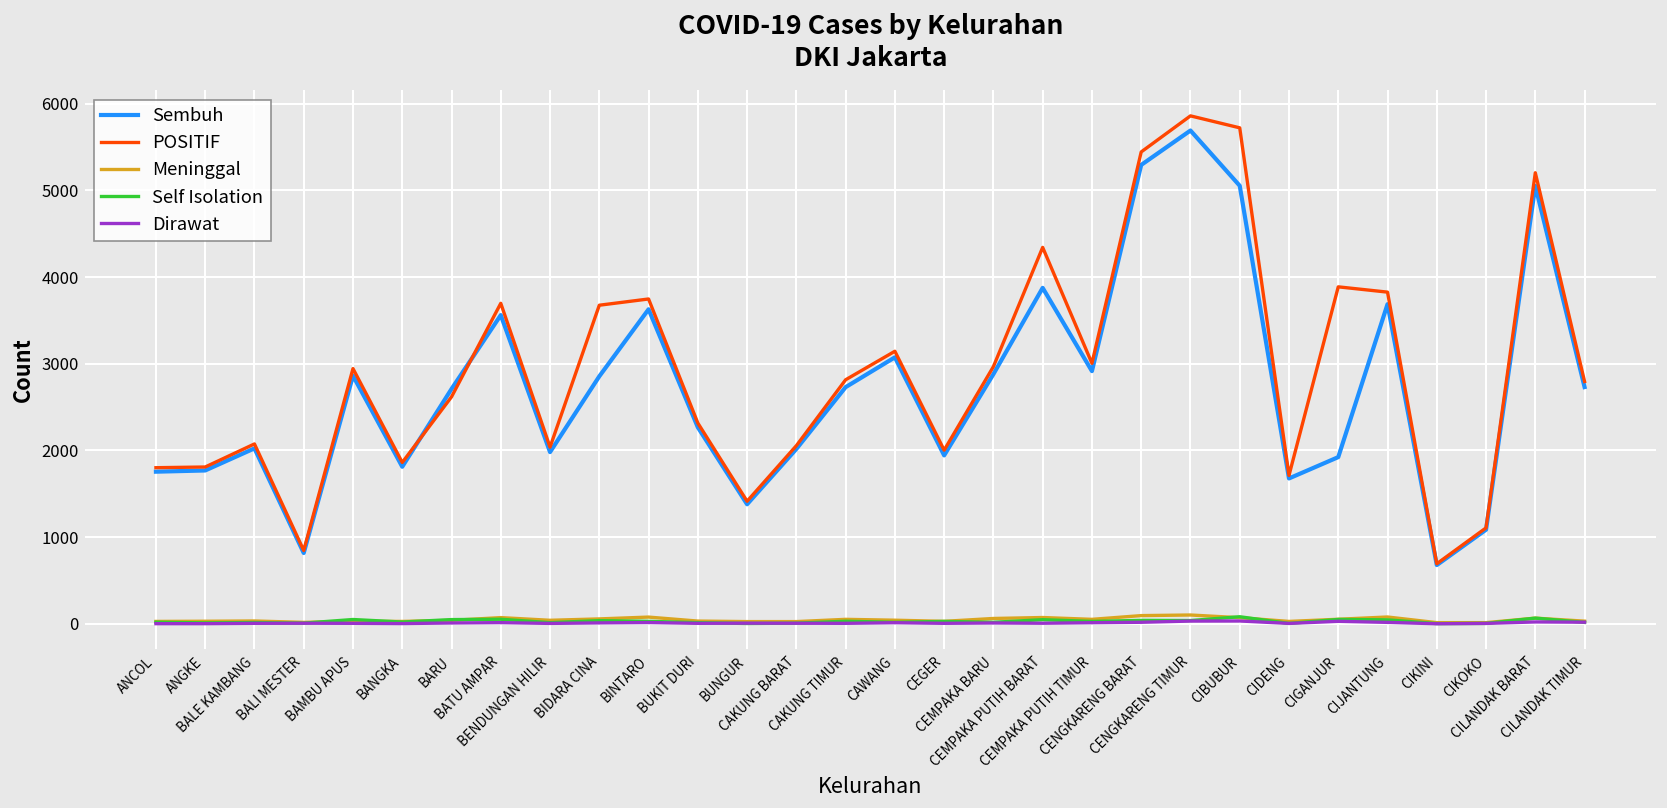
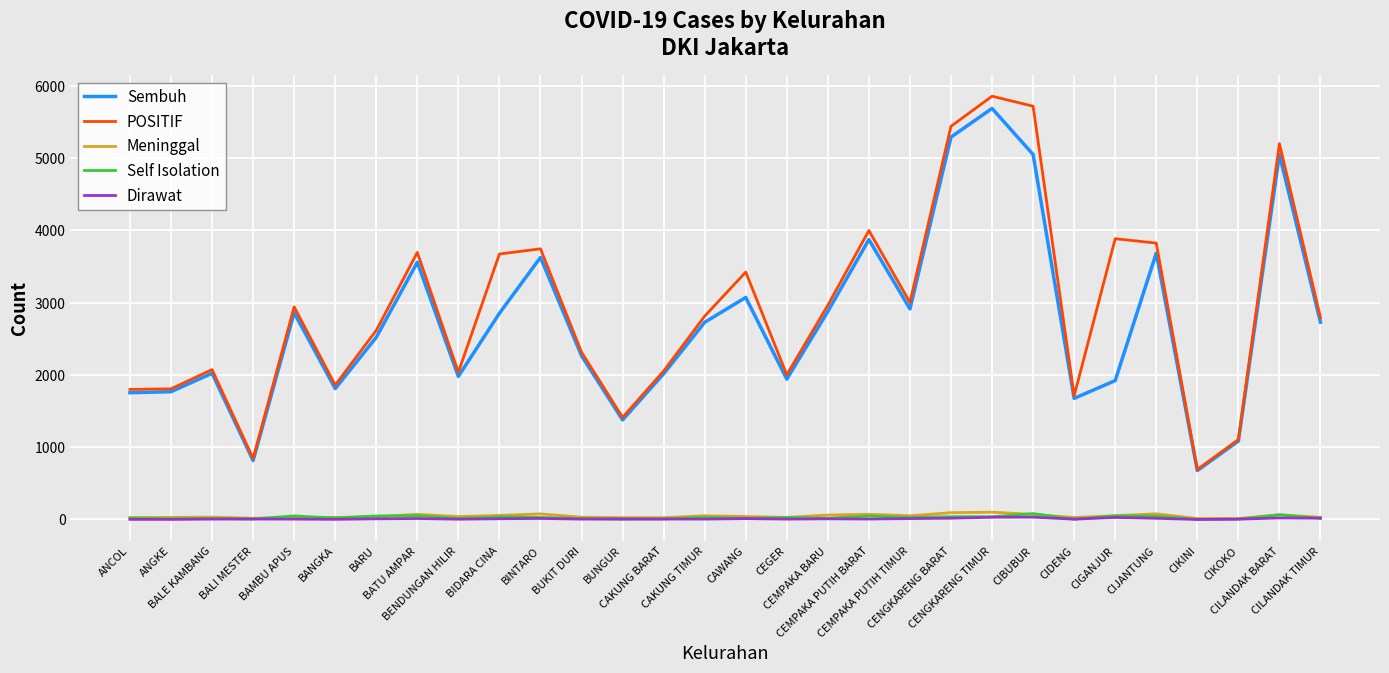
  {
    "Sembuh": {
      "ANCOL": 1800,
      "ANGKE": 1800,
      "BALE KAMBANG": 2000,
      "BAMBU APUS": 2900,
      "BANGKA": 1800,
-     "BARU": 2700,
+     "BARU": 2500,
      "BATU AMPAR": 3600,
      "BENDUNGAN HILIR": 2000,
      "BIDARA CINA": 2900,
      "BINTARO": 3600,
      "BUKIT DURI": 2300,
      "BUNGUR": 1400,
      "CAKUNG BARAT": 2000,
      "CAKUNG TIMUR": 2700,
      "CAWANG": 3100,
      "CEGER": 1900,
      "CEMPAKA BARU": 2900,
      "CEMPAKA PUTIH BARAT": 3900,
      "CEMPAKA PUTIH TIMUR": 2900,
      "CENGKARENG BARAT": 5300,
      "CENGKARENG TIMUR": 5700,
      "CIBUBUR": 5100,
      "CIGANJUR": 1900,
      "CIJANTUNG": 3700,
      "CILANDAK BARAT": 5100,
      "CILANDAK TIMUR": 2700
    },
    "POSITIF": {
      "ANCOL": 1800,
      "ANGKE": 1800,
      "BALE KAMBANG": 2100,
      "BAMBU APUS": 2900,
      "BANGKA": 1900,
      "BARU": 2600,
      "BATU AMPAR": 3700,
      "BENDUNGAN HILIR": 2000,
      "BIDARA CINA": 3700,
      "BINTARO": 3700,
      "BUKIT DURI": 2300,
      "BUNGUR": 1400,
      "CAKUNG BARAT": 2100,
      "CAKUNG TIMUR": 2800,
-     "CAWANG": 3100,
+     "CAWANG": 3400,
      "CEGER": 2000,
      "CEMPAKA BARU": 3000,
-     "CEMPAKA PUTIH BARAT": 4300,
+     "CEMPAKA PUTIH BARAT": 4000,
      "CEMPAKA PUTIH TIMUR": 3000,
      "CENGKARENG BARAT": 5400,
      "CENGKARENG TIMUR": 5900,
      "CIBUBUR": 5700,
      "CIGANJUR": 3900,
      "CIJANTUNG": 3800,
      "CILANDAK BARAT": 5200,
      "CILANDAK TIMUR": 2800
    },
    "Meninggal": {
      "BINTARO": 100,
      "CEMPAKA BARU": 100,
      "CENGKARENG BARAT": 100,
      "CENGKARENG TIMUR": 100
    },
    "Dirawat": {
      "BATU AMPAR": 0,
      "CEMPAKA PUTIH BARAT": 0,
      "CIBUBUR": 0,
      "CILANDAK BARAT": 0
    }
  }
